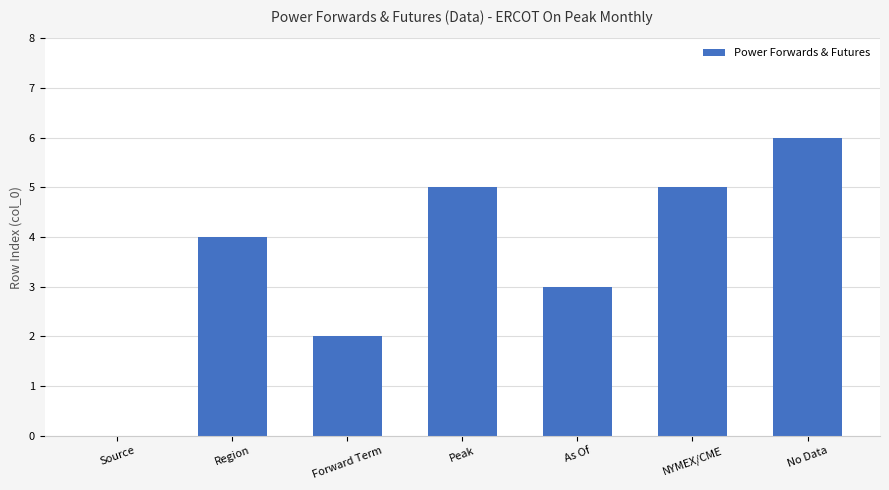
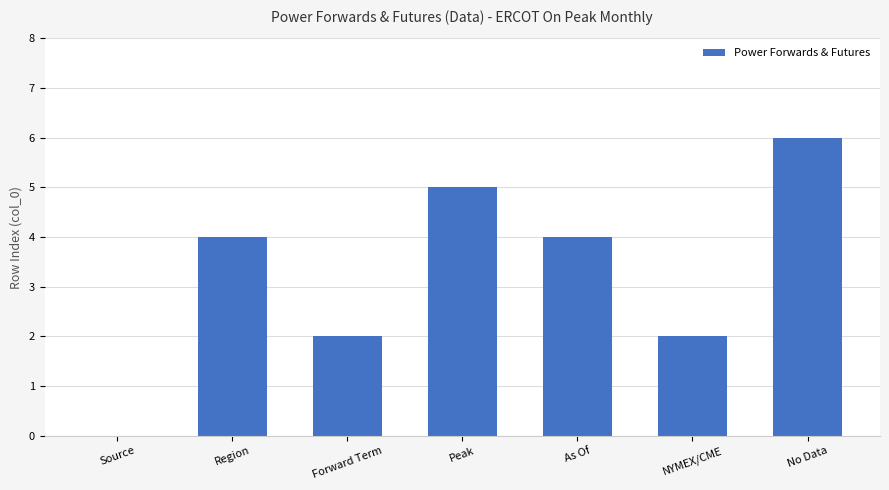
  {
    "Source": 0,
    "Region": 4,
    "Forward Term": 2,
    "Peak": 5,
-   "As Of": 3,
-   "NYMEX/CME": 5,
+   "As Of": 4,
+   "NYMEX/CME": 2,
    "No Data": 6
  }
